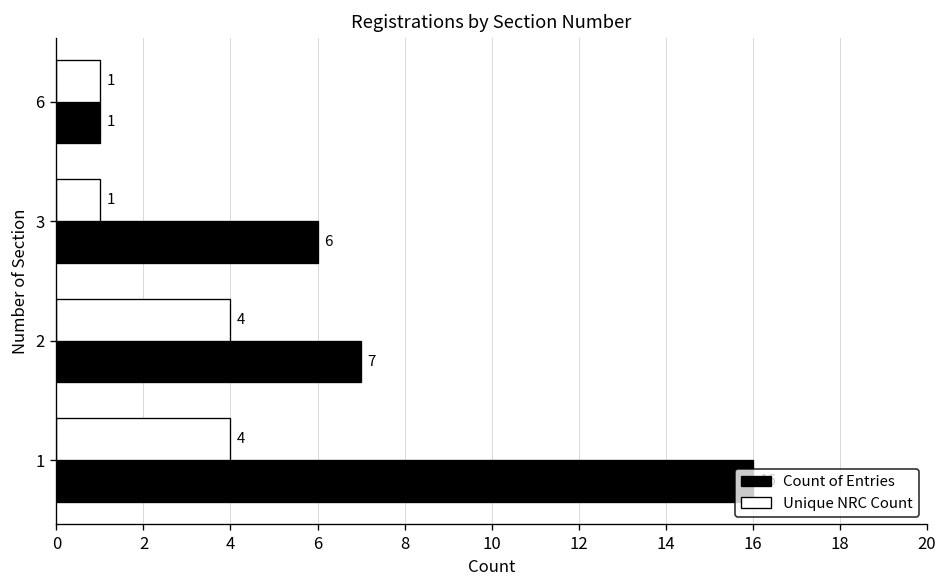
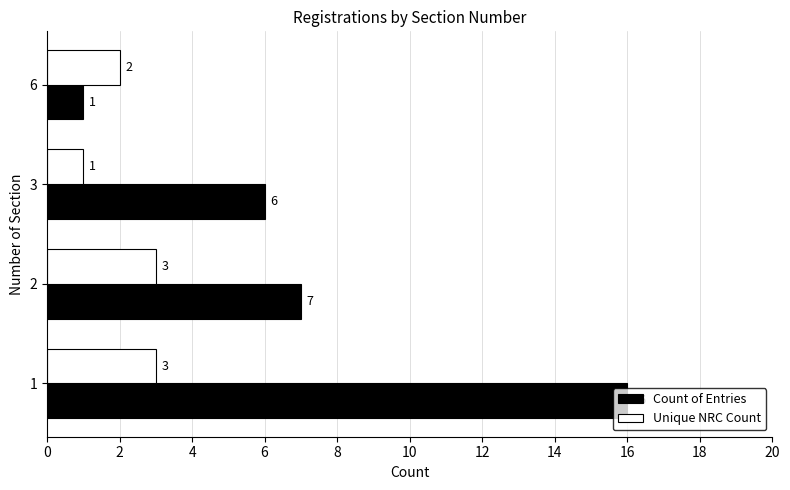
  {
    "Count of Entries": {
      "6": 1,
      "3": 6,
      "2": 7
    },
    "Unique NRC Count": {
-     "6": 1,
+     "6": 2,
      "3": 1,
-     "2": 4,
-     "1": 4
+     "2": 3,
+     "1": 3
    }
  }
